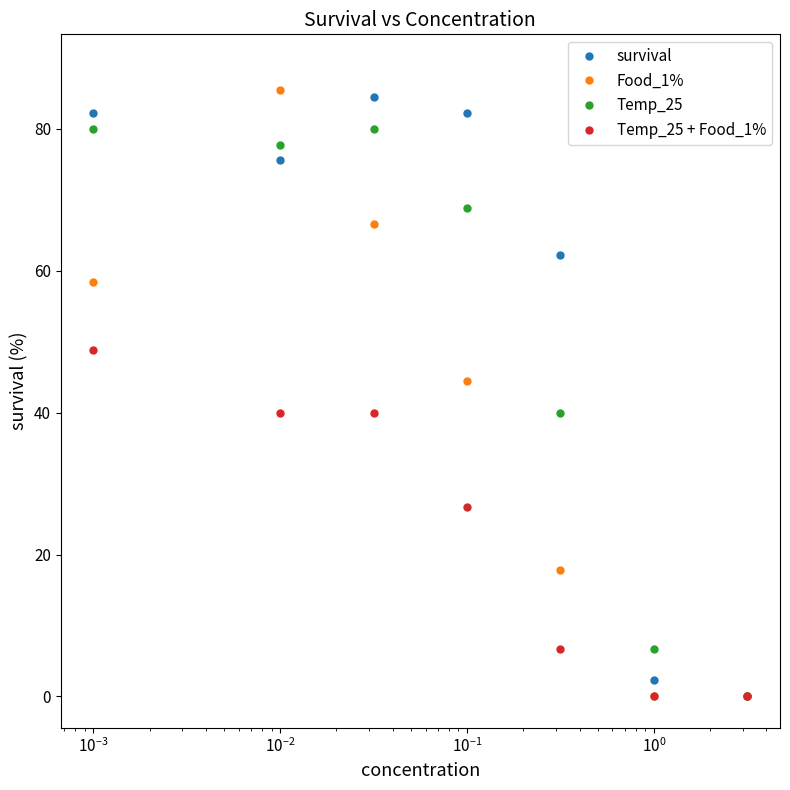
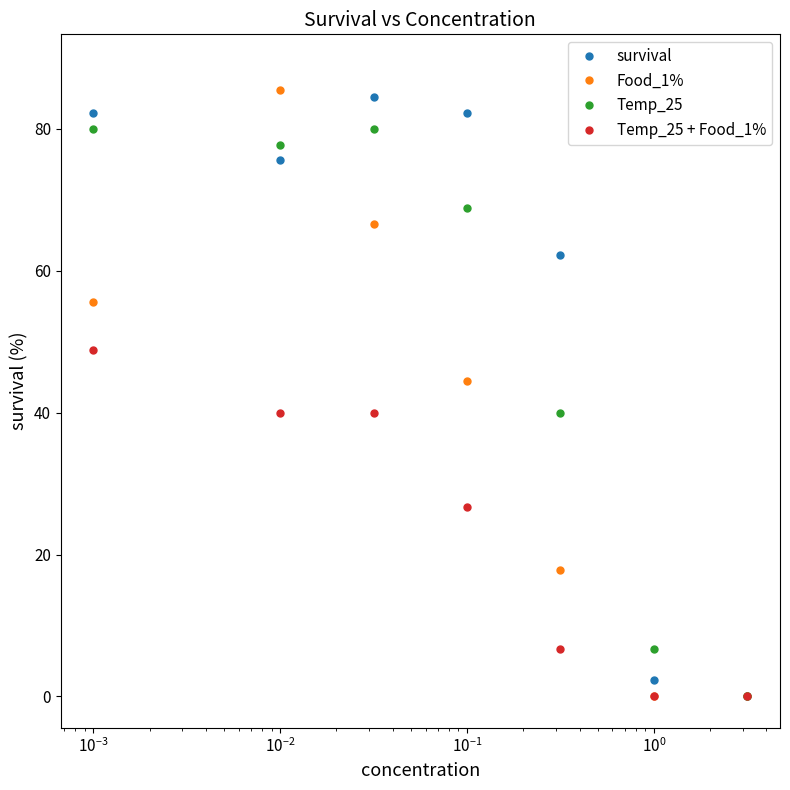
  {
    "survival": {
      "10^-3": 82,
      "10^-2": 76,
      "10^-1": 82,
      "10^0": 2
    },
    "Food_1%": {
-     "10^-3": 58,
+     "10^-3": 56,
      "10^-2": 85,
      "10^-1": 44
    },
    "Temp_25": {
      "10^-3": 80,
      "10^-2": 78,
      "10^-1": 69,
      "10^0": 7
    },
    "Temp_25 + Food_1%": {
      "10^-3": 49,
      "10^-2": 40,
      "10^-1": 27
    }
  }
